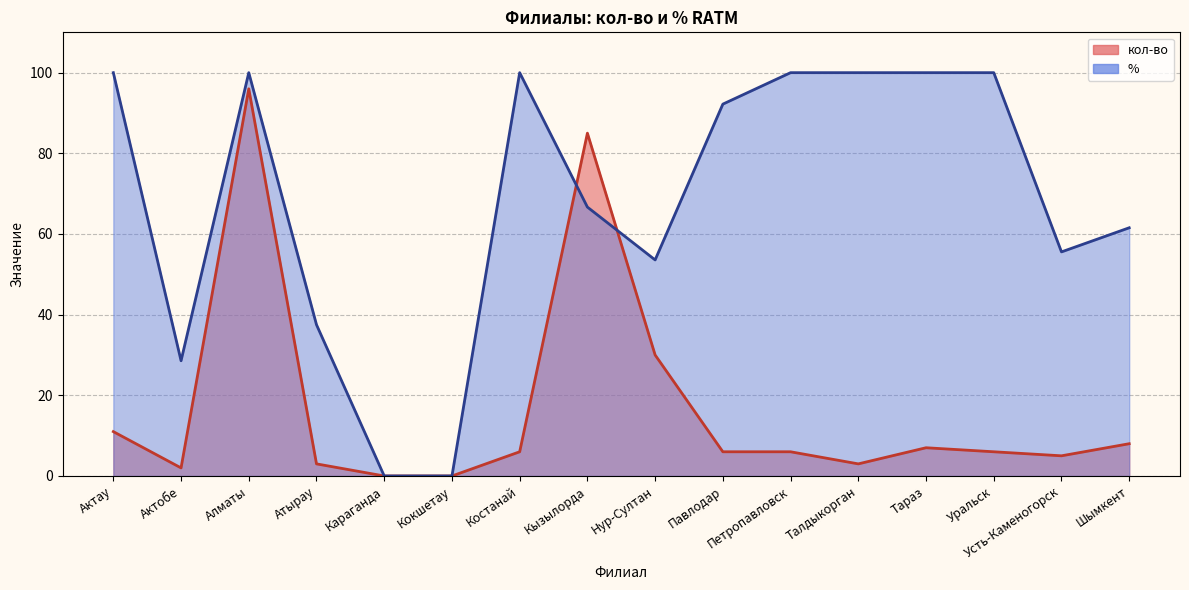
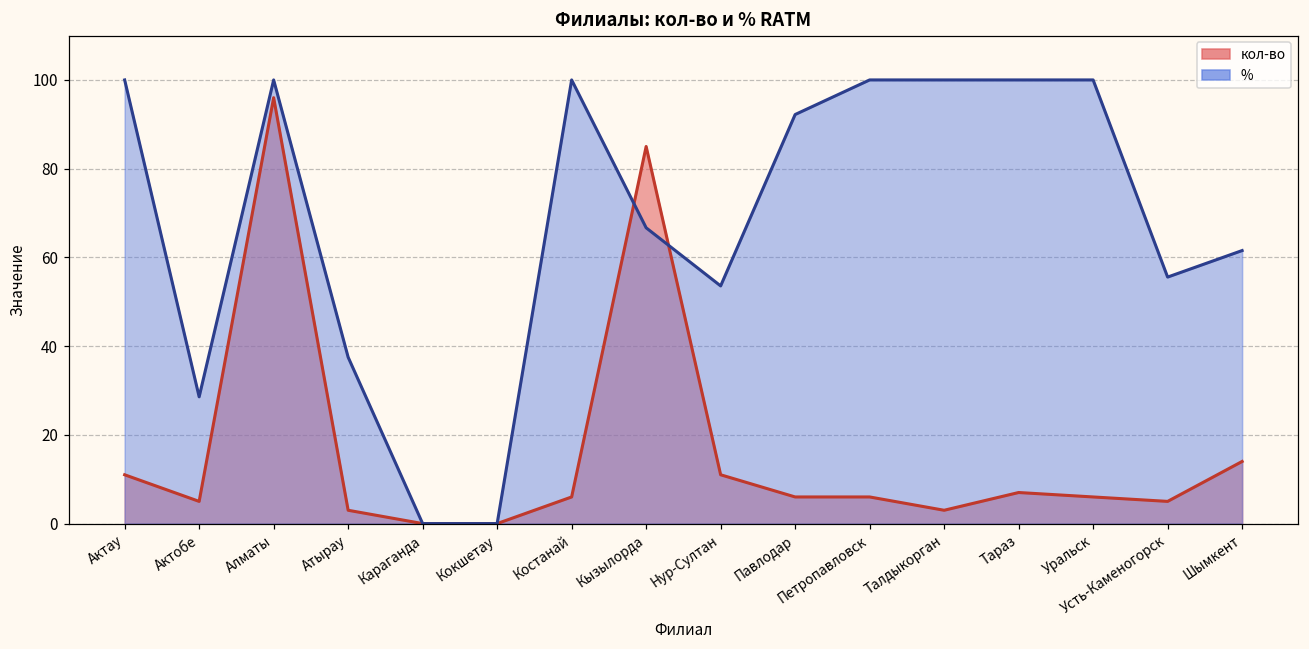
  {
    "кол-во": {
      "Актау": 11,
-     "Актобе": 2,
+     "Актобе": 5,
      "Алматы": 96,
      "Атырау": 3,
      "Костанай": 6,
      "Кызылорда": 85,
-     "Нур-Султан": 30,
+     "Нур-Султан": 11,
      "Павлодар": 6,
      "Петропавловск": 6,
      "Талдыкорган": 3,
      "Тараз": 7,
      "Уральск": 6,
      "Усть-Каменогорск": 5,
-     "Шымкент": 8
+     "Шымкент": 14
    },
    "%": {
      "Актау": 100,
      "Актобе": 29,
      "Алматы": 100,
      "Атырау": 38,
      "Костанай": 100,
      "Кызылорда": 67,
      "Нур-Султан": 54,
      "Павлодар": 92,
      "Петропавловск": 100,
      "Талдыкорган": 100,
      "Тараз": 100,
      "Уральск": 100,
      "Усть-Каменогорск": 56,
      "Шымкент": 62
    }
  }
